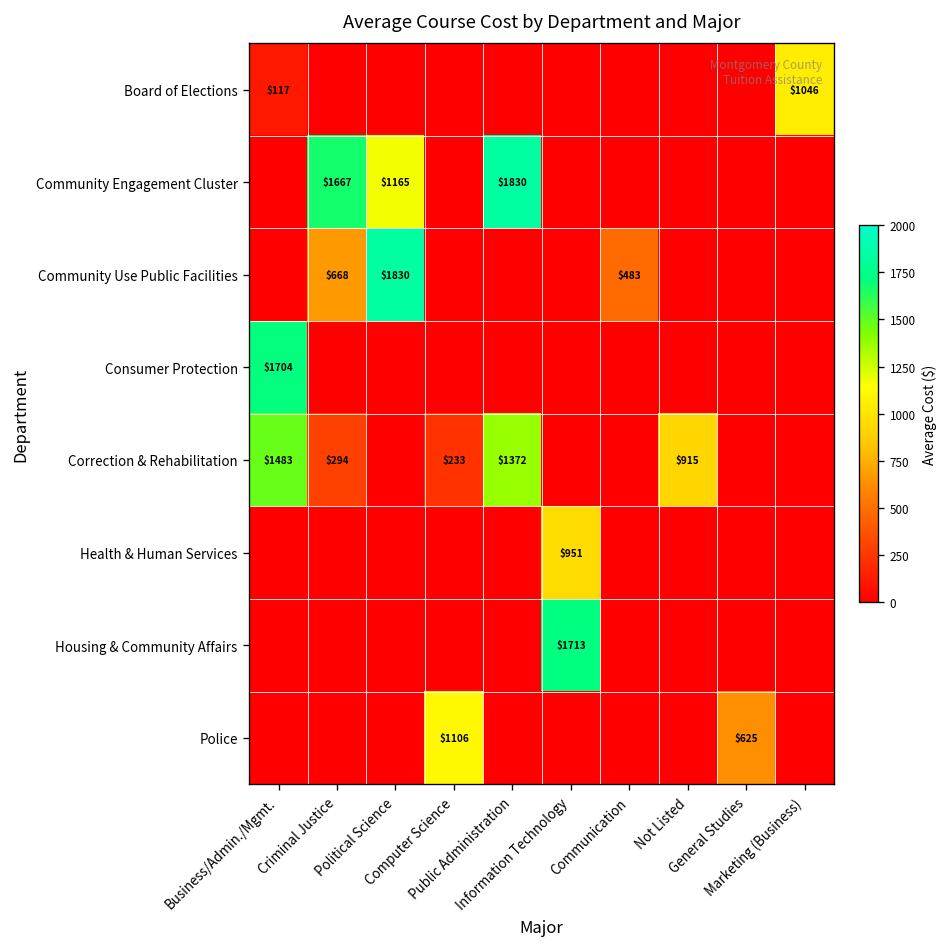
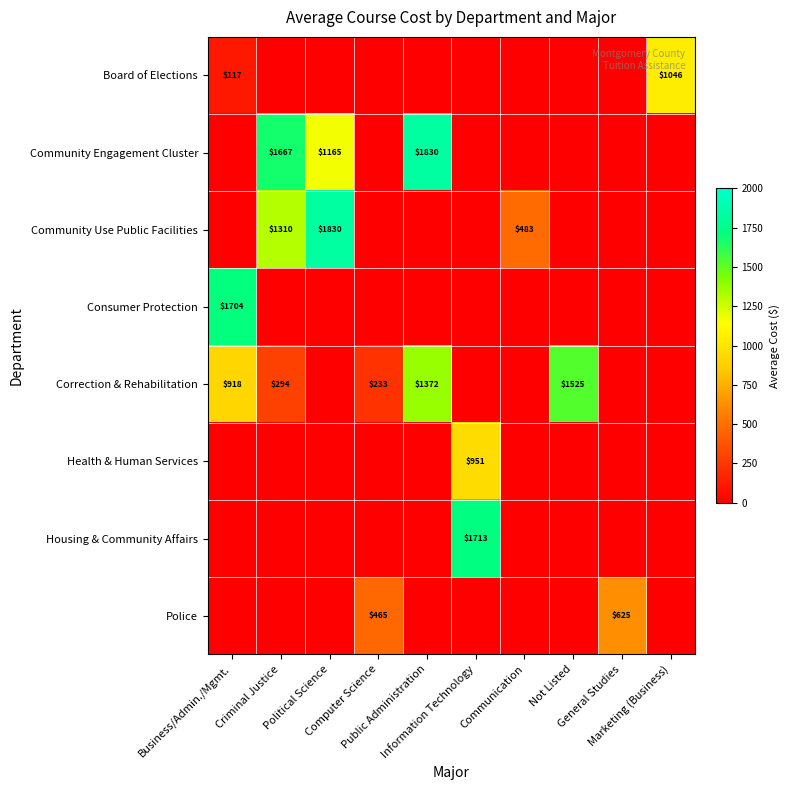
  {
    "Board of Elections": {
      "Business/Admin./Mgmt.": "$117",
      "Marketing (Business)": "$1046"
    },
    "Community Engagement Cluster": {
      "Criminal Justice": "$1667",
      "Political Science": "$1165",
      "Public Administration": "$1830"
    },
    "Community Use Public Facilities": {
-     "Criminal Justice": "$668",
+     "Criminal Justice": "$1310",
      "Political Science": "$1830",
      "Communication": "$483"
    },
    "Consumer Protection": {
      "Business/Admin./Mgmt.": "$1704"
    },
    "Correction & Rehabilitation": {
-     "Business/Admin./Mgmt.": "$1483",
+     "Business/Admin./Mgmt.": "$918",
      "Criminal Justice": "$294",
      "Computer Science": "$233",
      "Public Administration": "$1372",
-     "Not Listed": "$915"
+     "Not Listed": "$1525"
    },
    "Health & Human Services": {
      "Information Technology": "$951"
    },
    "Housing & Community Affairs": {
      "Information Technology": "$1713"
    },
    "Police": {
-     "Computer Science": "$1106",
+     "Computer Science": "$465",
      "General Studies": "$625"
    }
  }
